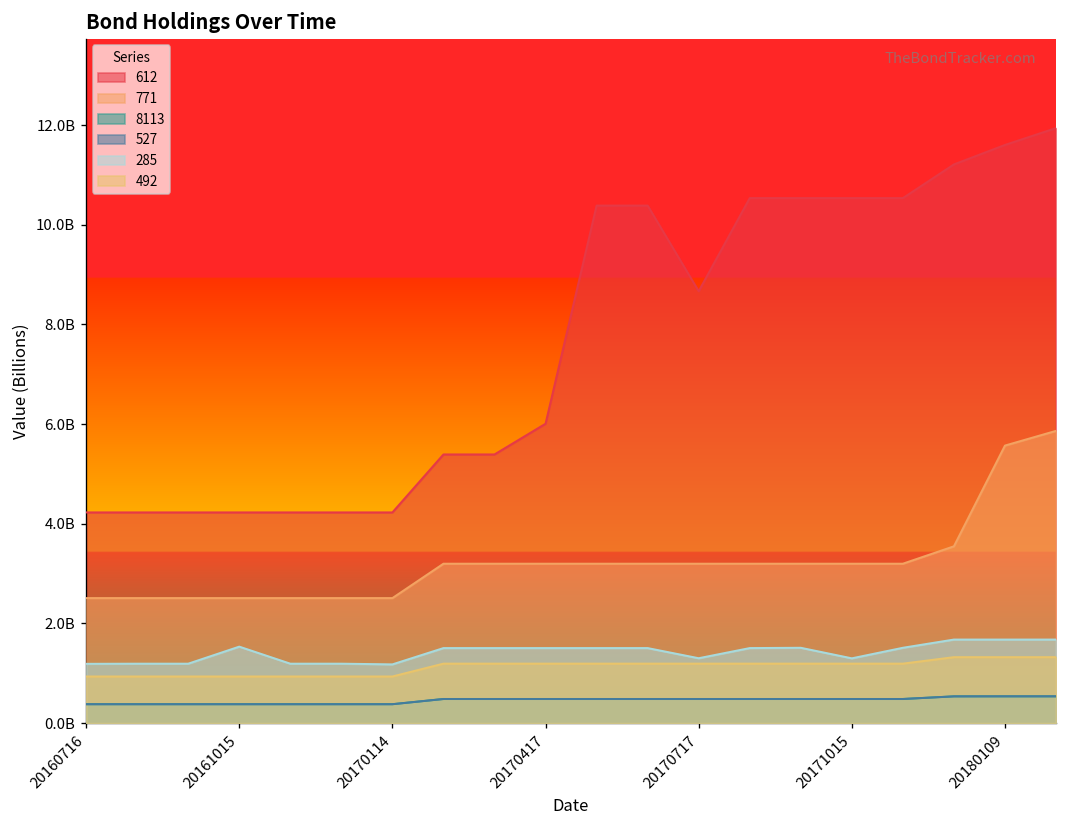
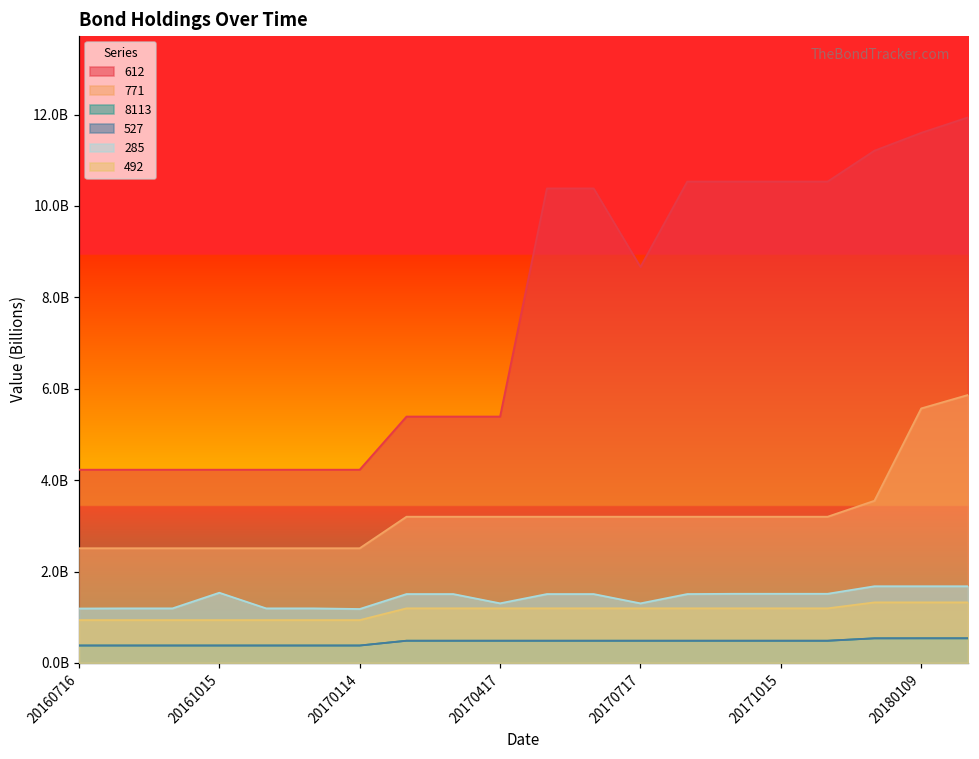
  {
    "612": {
      "20160716": 4200000000,
      "20161015": 4200000000,
      "20170114": 4200000000,
-     "20170417": 6000000000,
+     "20170417": 5400000000,
      "20170717": 8700000000,
      "20171015": 10500000000,
      "20180109": 11600000000
    },
    "527": {
      "20160716": 400000000,
      "20161015": 400000000,
      "20170114": 400000000,
      "20170417": 500000000,
      "20170717": 500000000,
      "20171015": 500000000,
      "20180109": 500000000
    },
    "285": {
      "20160716": 1200000000,
      "20161015": 1500000000,
      "20170114": 1200000000,
-     "20170417": 1500000000,
+     "20170417": 1300000000,
      "20170717": 1300000000,
-     "20171015": 1300000000,
+     "20171015": 1500000000,
      "20180109": 1700000000
    }
  }
